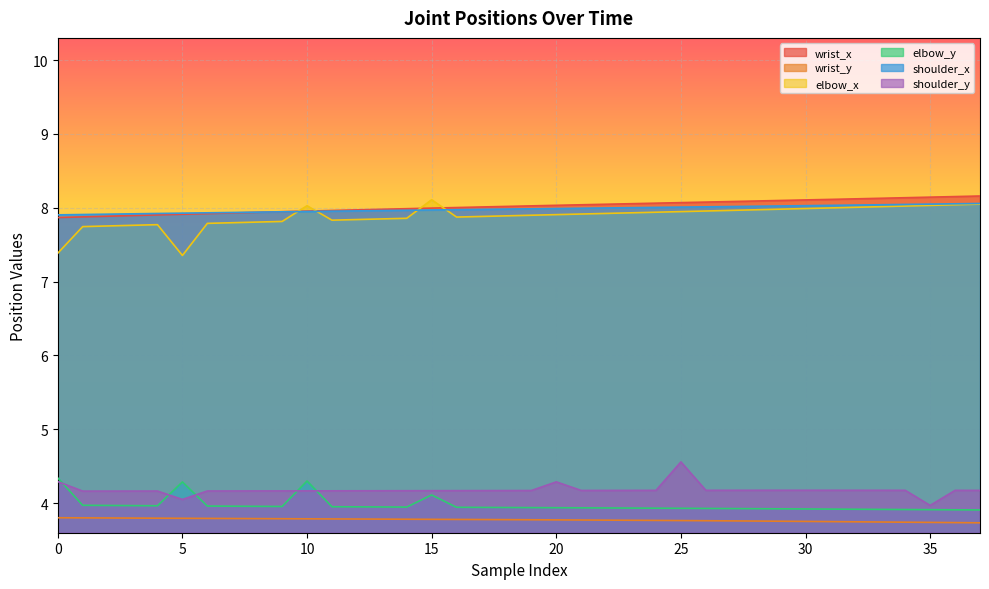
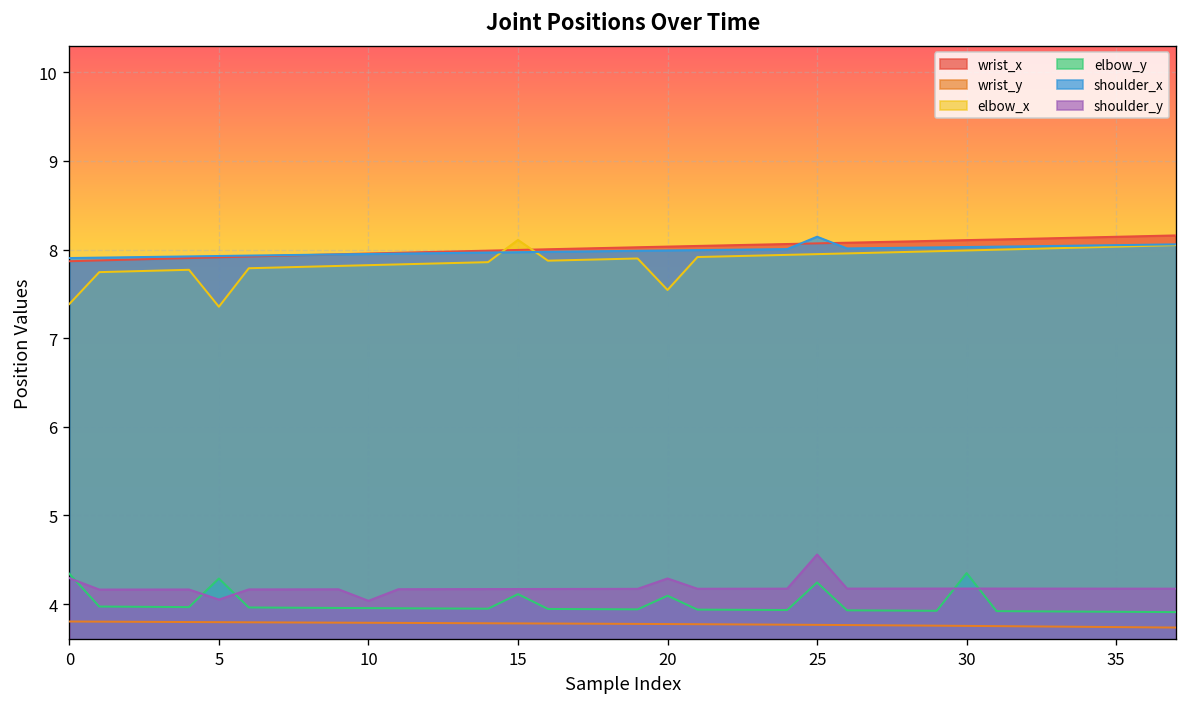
  {
    "elbow_x": {
      "0": 7.4,
      "5": 7.4,
-     "10": 8.0,
+     "10": 7.8,
      "15": 8.1,
-     "20": 7.9,
+     "20": 7.5,
      "25": 7.9,
      "30": 8.0
    },
    "elbow_y": {
      "0": 4.3,
      "5": 4.3,
-     "10": 4.3,
+     "10": 4.0,
      "15": 4.1,
-     "20": 3.9,
-     "25": 3.9,
-     "30": 3.9,
+     "20": 4.1,
+     "25": 4.2,
+     "30": 4.3,
      "35": 3.9
    },
    "shoulder_x": {
      "0": 7.9,
      "20": 8.0,
-     "25": 8.0,
+     "25": 8.1,
      "30": 8.0
    },
    "shoulder_y": {
      "0": 4.3,
      "5": 4.1,
-     "10": 4.2,
+     "10": 4.0,
      "15": 4.2,
      "20": 4.3,
      "25": 4.6,
      "30": 4.2,
-     "35": 4.0
+     "35": 4.2
    }
  }
